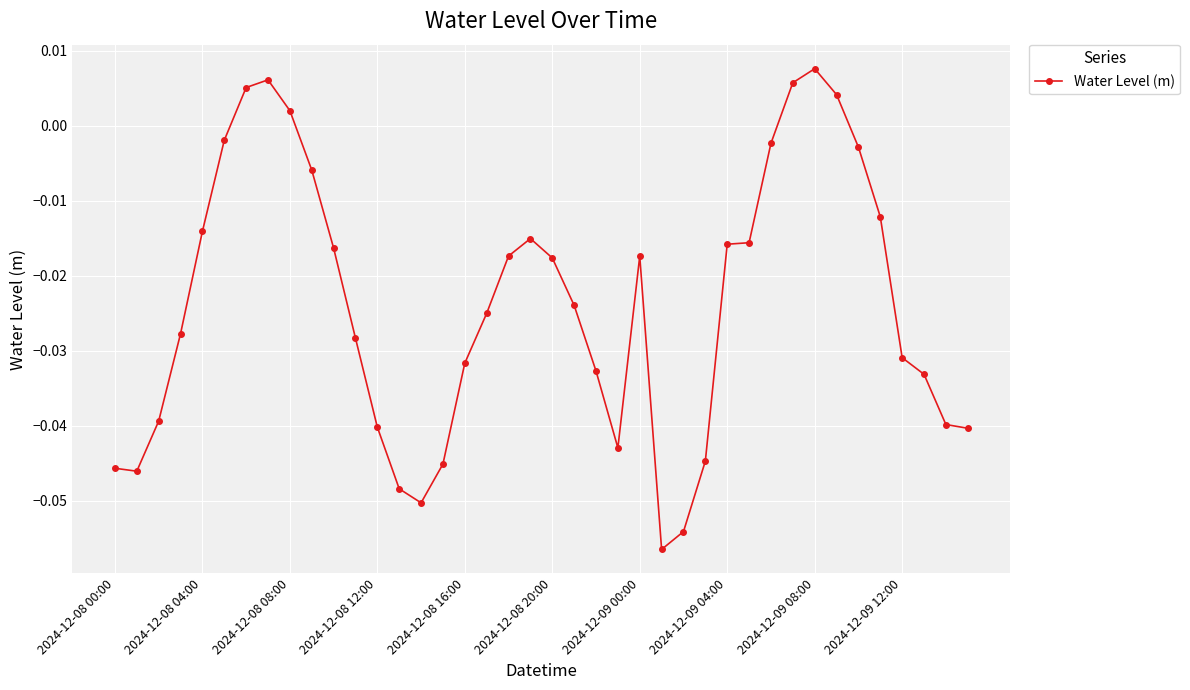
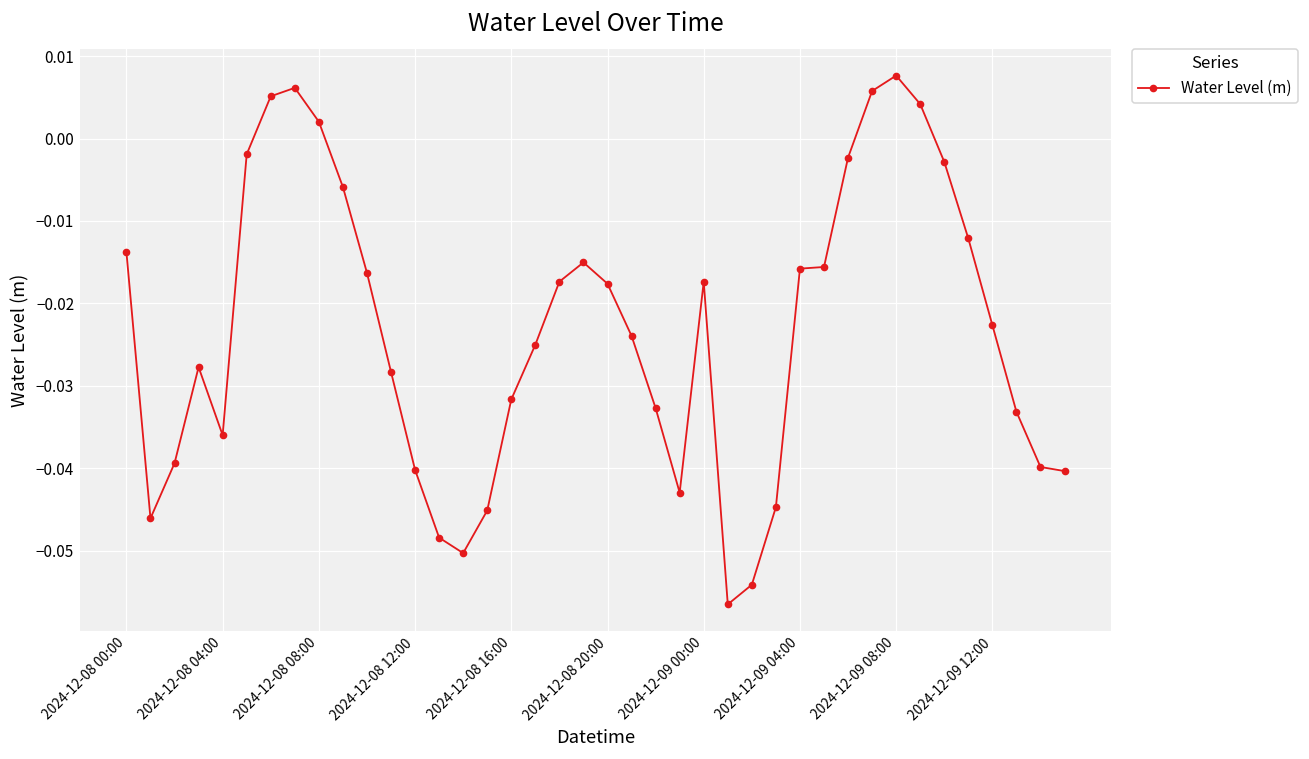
  {
-   "2024-12-08 00:00": -0.046,
-   "2024-12-08 04:00": -0.014,
+   "2024-12-08 00:00": -0.014,
+   "2024-12-08 04:00": -0.036,
    "2024-12-08 08:00": 0.002,
    "2024-12-08 12:00": -0.040,
    "2024-12-08 16:00": -0.032,
    "2024-12-08 20:00": -0.018,
    "2024-12-09 00:00": -0.017,
    "2024-12-09 04:00": -0.016,
    "2024-12-09 08:00": 0.008,
-   "2024-12-09 12:00": -0.031
+   "2024-12-09 12:00": -0.023
  }
